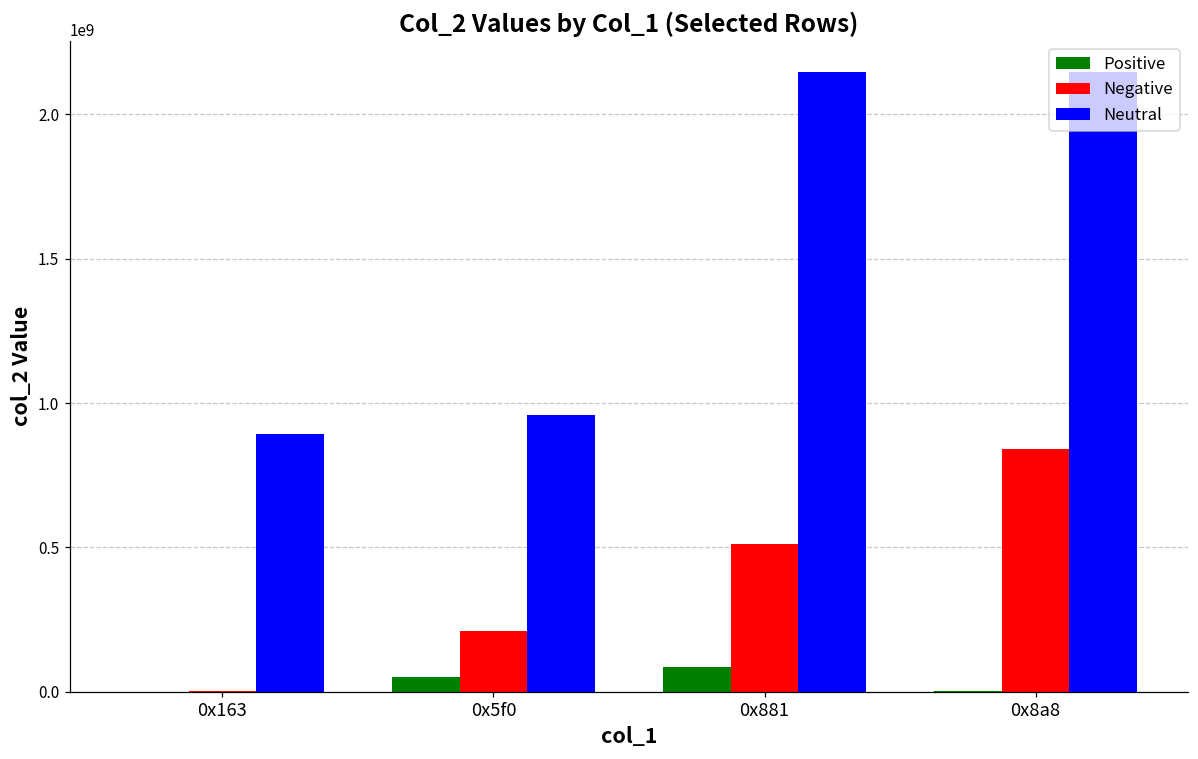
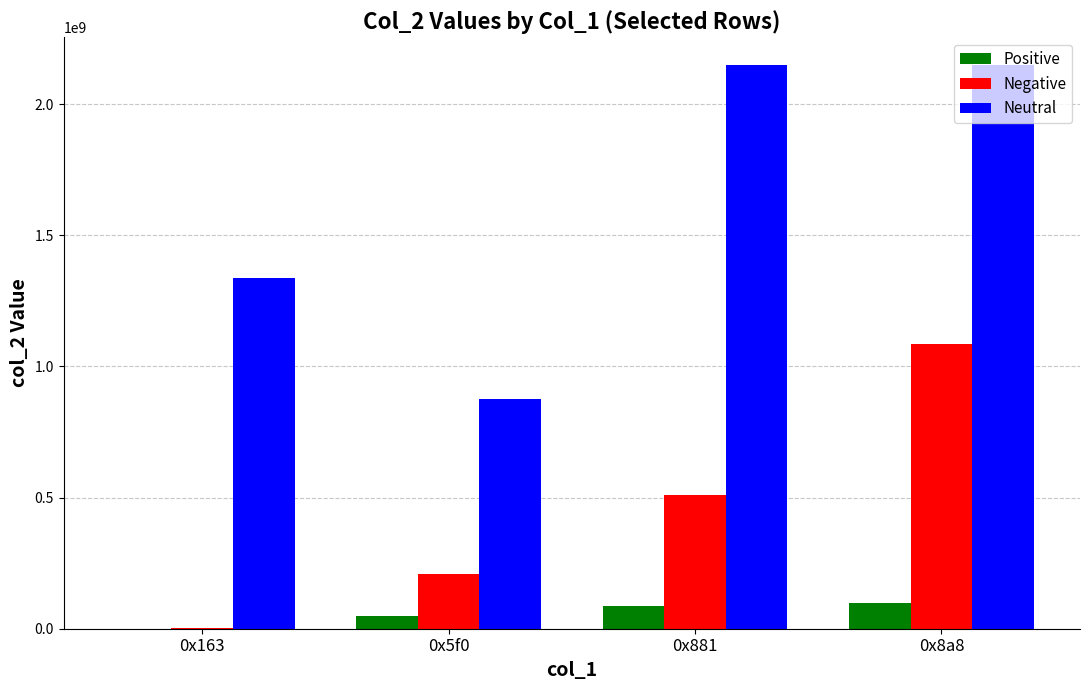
  {
    "Positive": {
      "0x5f0": 50000000,
      "0x881": 90000000,
-     "0x8a8": 0
+     "0x8a8": 100000000
    },
    "Negative": {
      "0x5f0": 210000000,
      "0x881": 510000000,
-     "0x8a8": 840000000
+     "0x8a8": 1090000000
    },
    "Neutral": {
-     "0x163": 890000000,
-     "0x5f0": 960000000,
+     "0x163": 1340000000,
+     "0x5f0": 880000000,
      "0x881": 2150000000
    }
  }
